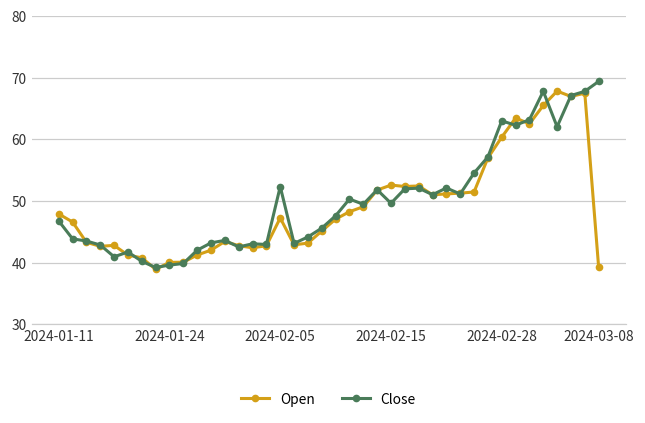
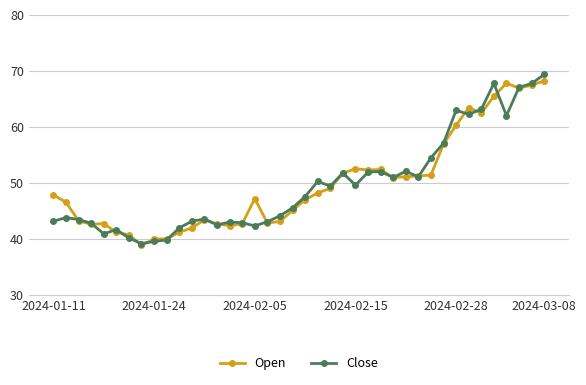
  {
    "Open": {
      "2024-01-11": 48,
      "2024-02-05": 47,
      "2024-02-15": 53,
      "2024-02-28": 60,
-     "2024-03-08": 39
+     "2024-03-08": 68
    },
    "Close": {
-     "2024-01-11": 47,
-     "2024-02-05": 52,
+     "2024-01-11": 43,
+     "2024-02-05": 42,
      "2024-02-15": 50,
      "2024-02-28": 63,
      "2024-03-08": 69
    }
  }
